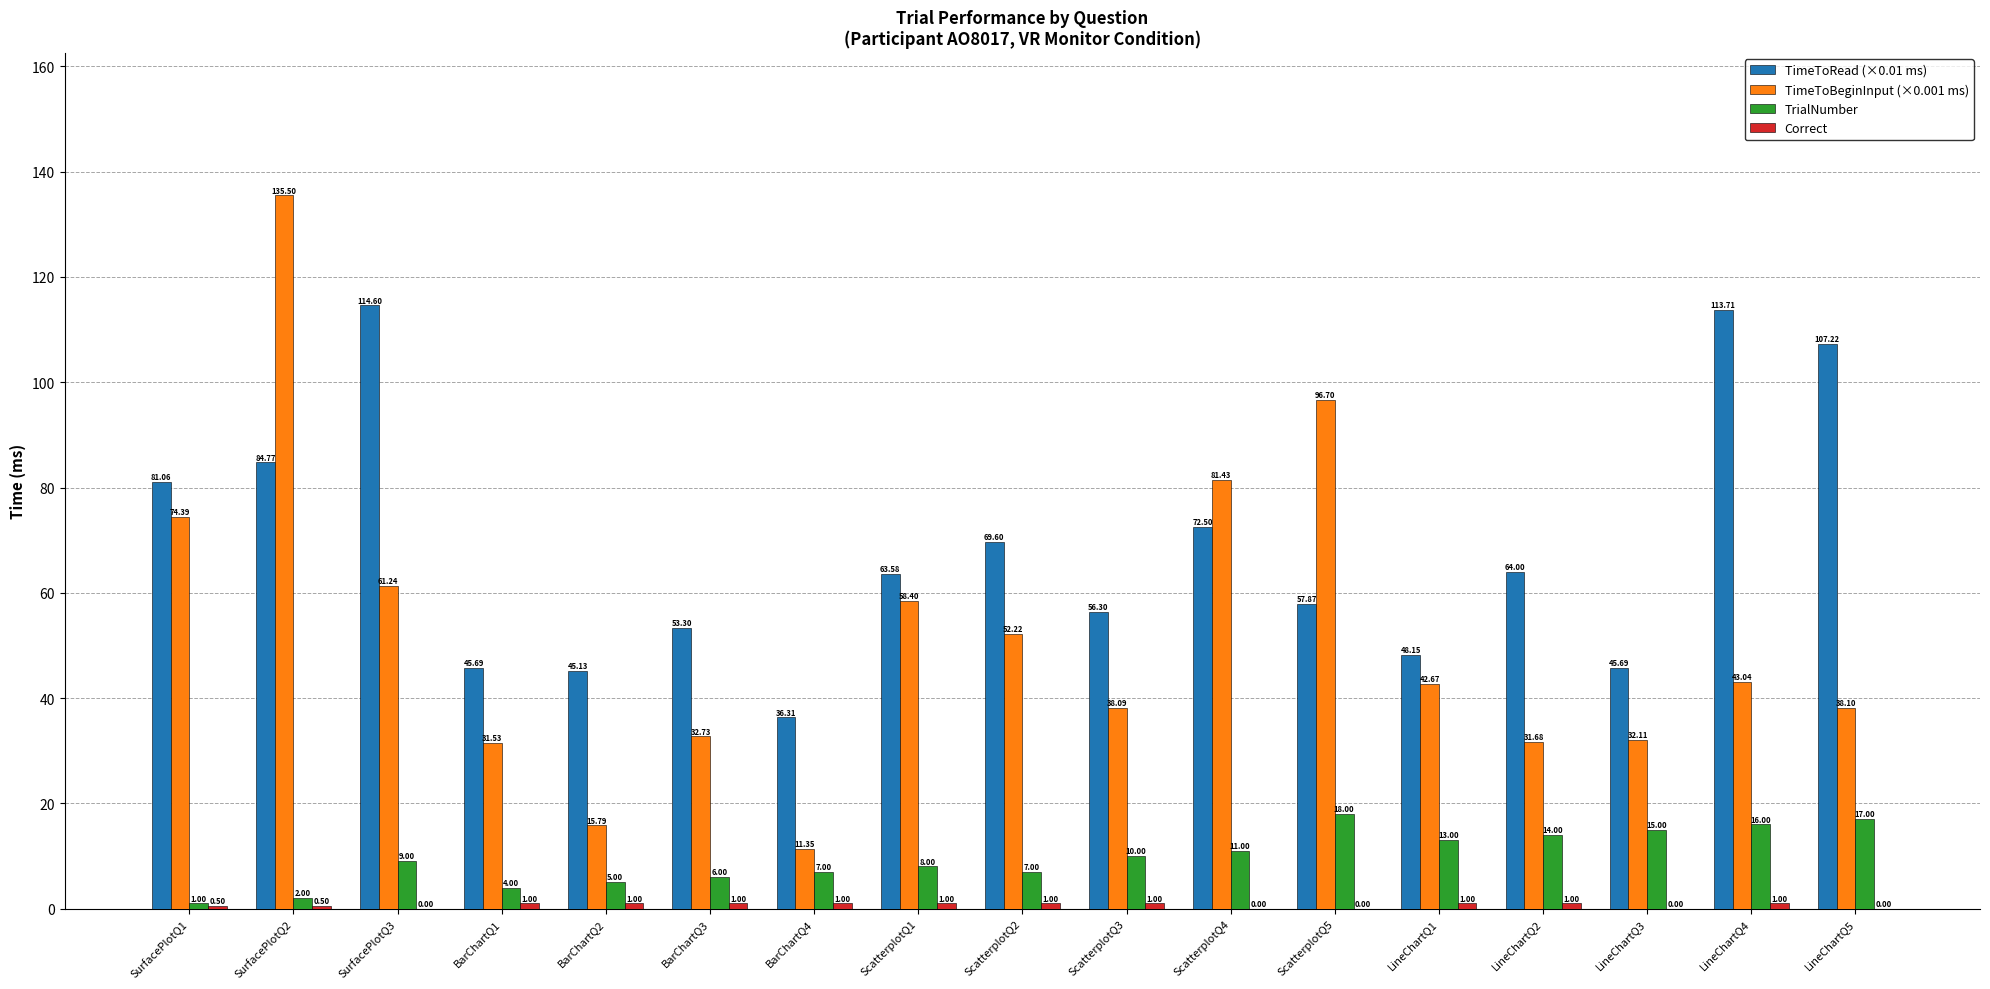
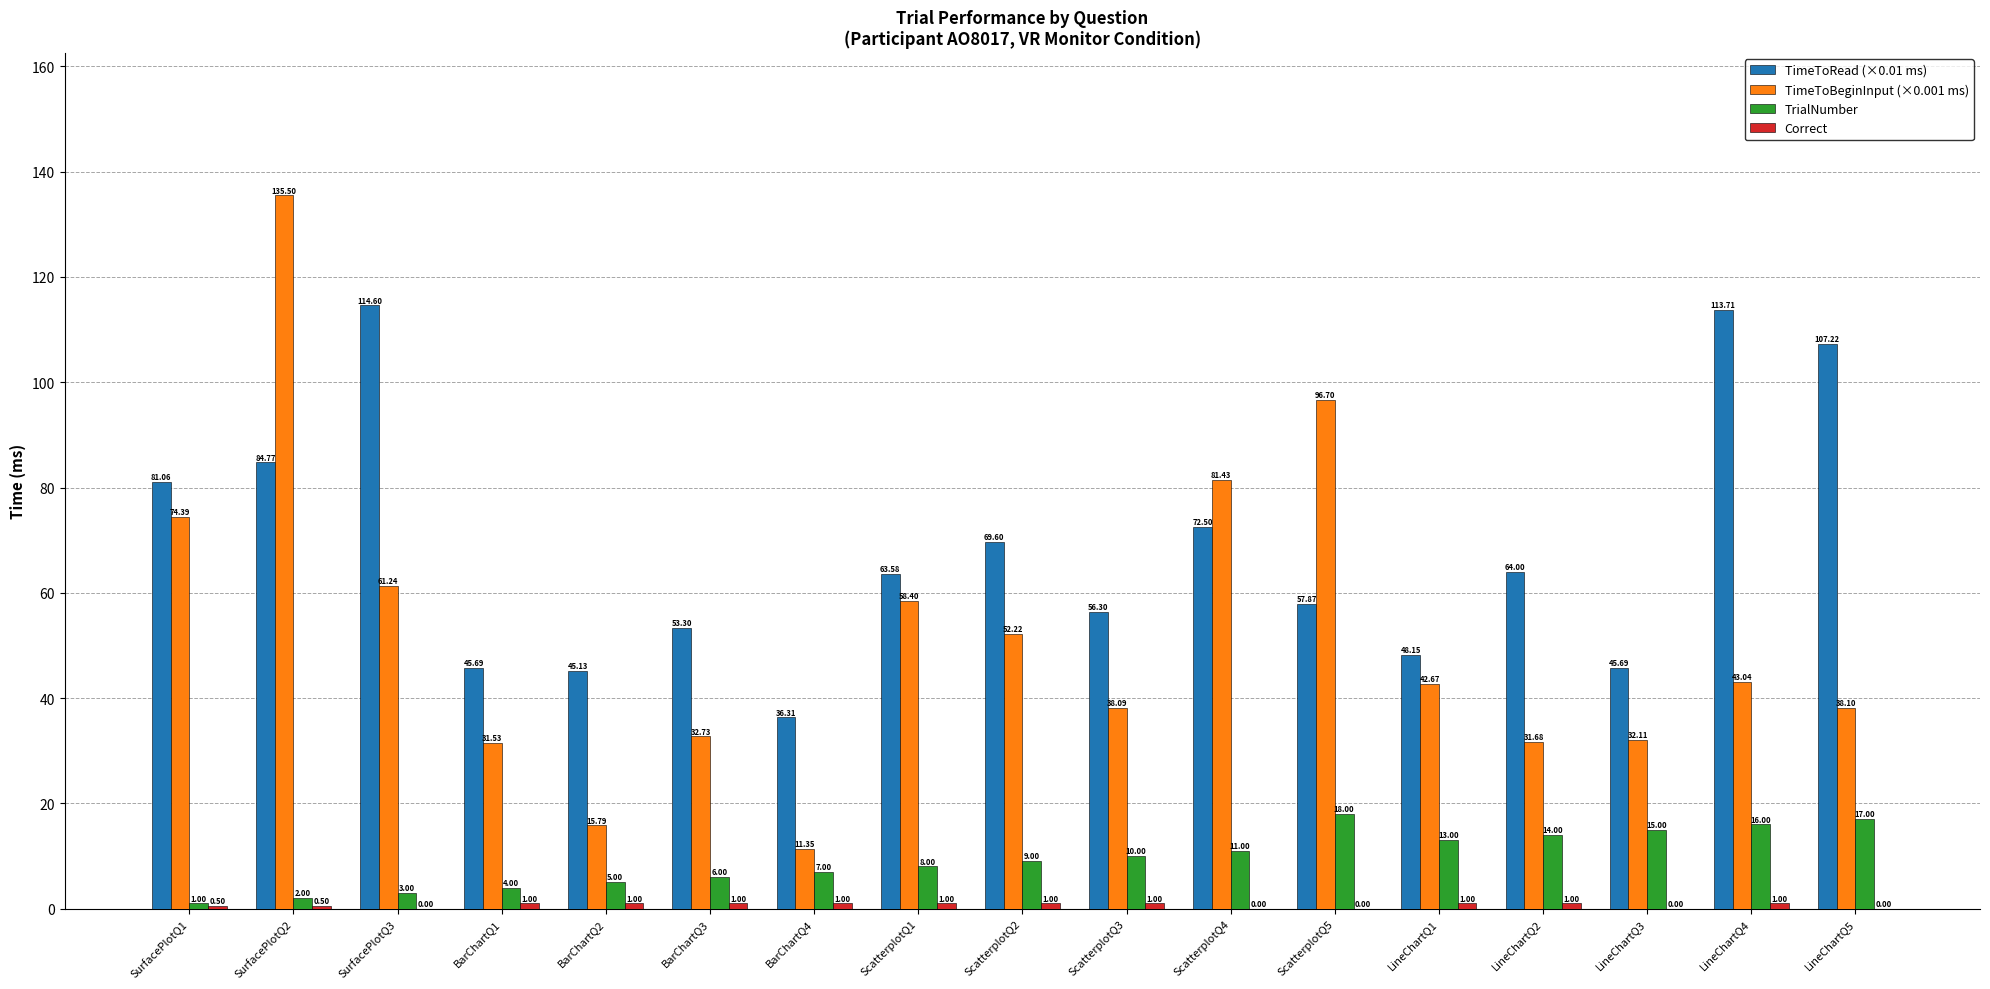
  {
    "TimeToRead (×0.01 ms)": {
      "SurfacePlotQ1": 81.06,
      "SurfacePlotQ2": 84.77,
      "SurfacePlotQ3": 114.60,
      "BarChartQ1": 45.69,
      "BarChartQ2": 45.13,
      "BarChartQ3": 53.30,
      "BarChartQ4": 36.31,
      "ScatterplotQ1": 63.58,
      "ScatterplotQ2": 69.60,
      "ScatterplotQ3": 56.30,
      "ScatterplotQ4": 72.50,
      "ScatterplotQ5": 57.87,
      "LineChartQ1": 48.15,
      "LineChartQ2": 64.00,
      "LineChartQ3": 45.69,
      "LineChartQ4": 113.71,
      "LineChartQ5": 107.22
    },
    "TimeToBeginInput (×0.001 ms)": {
      "SurfacePlotQ1": 74.39,
      "SurfacePlotQ2": 135.50,
      "SurfacePlotQ3": 61.24,
      "BarChartQ1": 31.53,
      "BarChartQ2": 15.79,
      "BarChartQ3": 32.73,
      "BarChartQ4": 11.35,
      "ScatterplotQ1": 58.40,
      "ScatterplotQ2": 52.22,
      "ScatterplotQ3": 38.09,
      "ScatterplotQ4": 81.43,
      "ScatterplotQ5": 96.70,
      "LineChartQ1": 42.67,
      "LineChartQ2": 31.68,
      "LineChartQ3": 32.11,
      "LineChartQ4": 43.04,
      "LineChartQ5": 38.10
    },
    "TrialNumber": {
      "SurfacePlotQ1": 1.00,
      "SurfacePlotQ2": 2.00,
-     "SurfacePlotQ3": 9.00,
+     "SurfacePlotQ3": 3.00,
      "BarChartQ1": 4.00,
      "BarChartQ2": 5.00,
      "BarChartQ3": 6.00,
      "BarChartQ4": 7.00,
      "ScatterplotQ1": 8.00,
-     "ScatterplotQ2": 7.00,
+     "ScatterplotQ2": 9.00,
      "ScatterplotQ3": 10.00,
      "ScatterplotQ4": 11.00,
      "ScatterplotQ5": 18.00,
      "LineChartQ1": 13.00,
      "LineChartQ2": 14.00,
      "LineChartQ3": 15.00,
      "LineChartQ4": 16.00,
      "LineChartQ5": 17.00
    },
    "Correct": {
      "SurfacePlotQ1": 0.50,
      "SurfacePlotQ2": 0.50,
      "SurfacePlotQ3": 0.00,
      "BarChartQ1": 1.00,
      "BarChartQ2": 1.00,
      "BarChartQ3": 1.00,
      "BarChartQ4": 1.00,
      "ScatterplotQ1": 1.00,
      "ScatterplotQ2": 1.00,
      "ScatterplotQ3": 1.00,
      "ScatterplotQ4": 0.00,
      "ScatterplotQ5": 0.00,
      "LineChartQ1": 1.00,
      "LineChartQ2": 1.00,
      "LineChartQ3": 0.00,
      "LineChartQ4": 1.00,
      "LineChartQ5": 0.00
    }
  }
